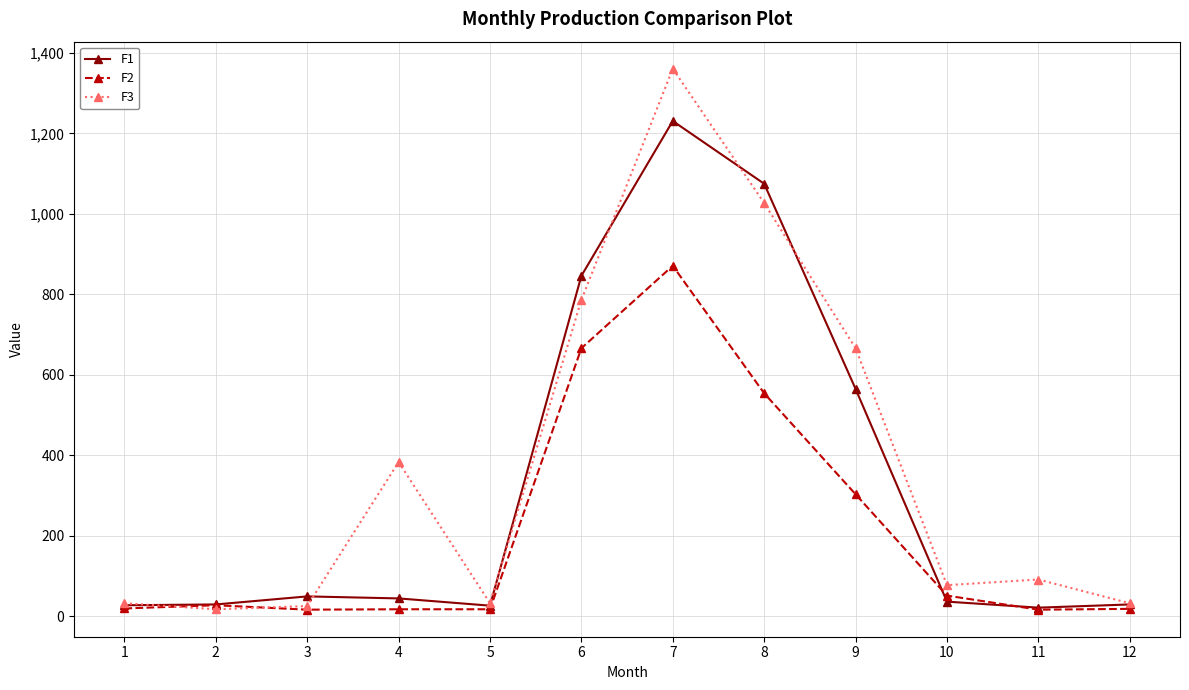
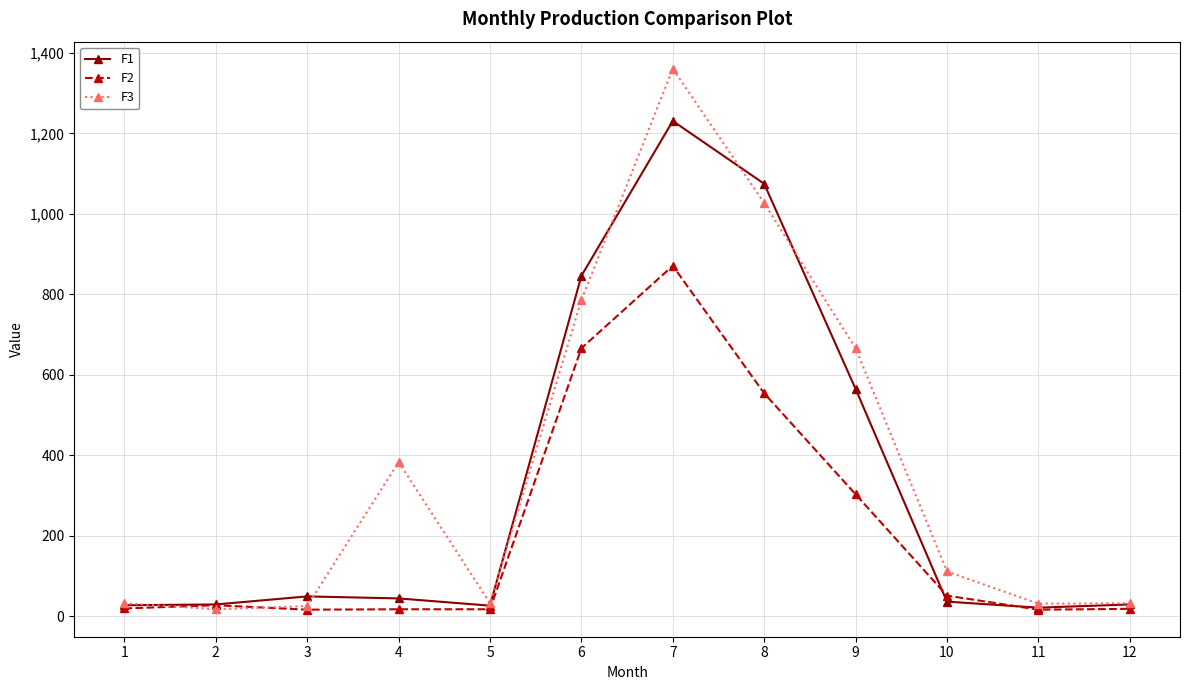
  {
    "F3": {
      "2": "20",
      "3": "30",
      "4": "380",
      "6": "790",
      "7": "1,360",
      "8": "1,030",
      "9": "670",
-     "10": "80",
-     "11": "90"
+     "10": "110",
+     "11": "30"
    }
  }
